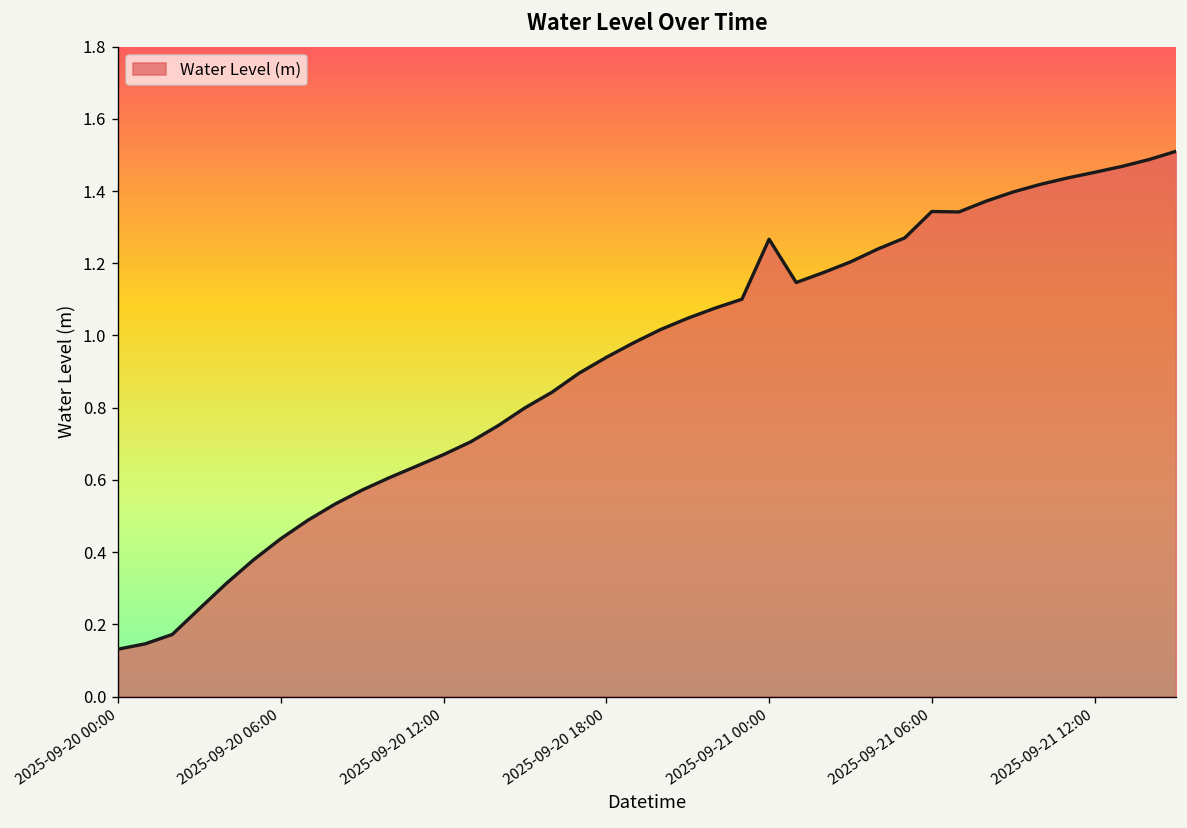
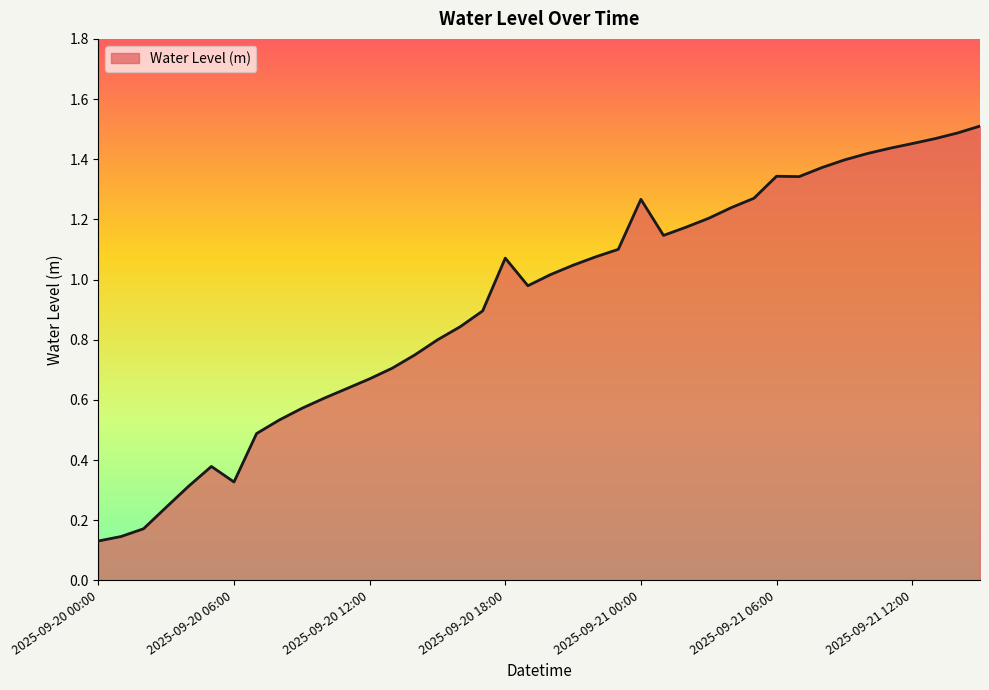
  {
    "2025-09-20 00:00": 0.13,
-   "2025-09-20 06:00": 0.44,
+   "2025-09-20 06:00": 0.33,
    "2025-09-20 12:00": 0.67,
-   "2025-09-20 18:00": 0.94,
+   "2025-09-20 18:00": 1.07,
    "2025-09-21 00:00": 1.27,
    "2025-09-21 06:00": 1.34,
    "2025-09-21 12:00": 1.45
  }
